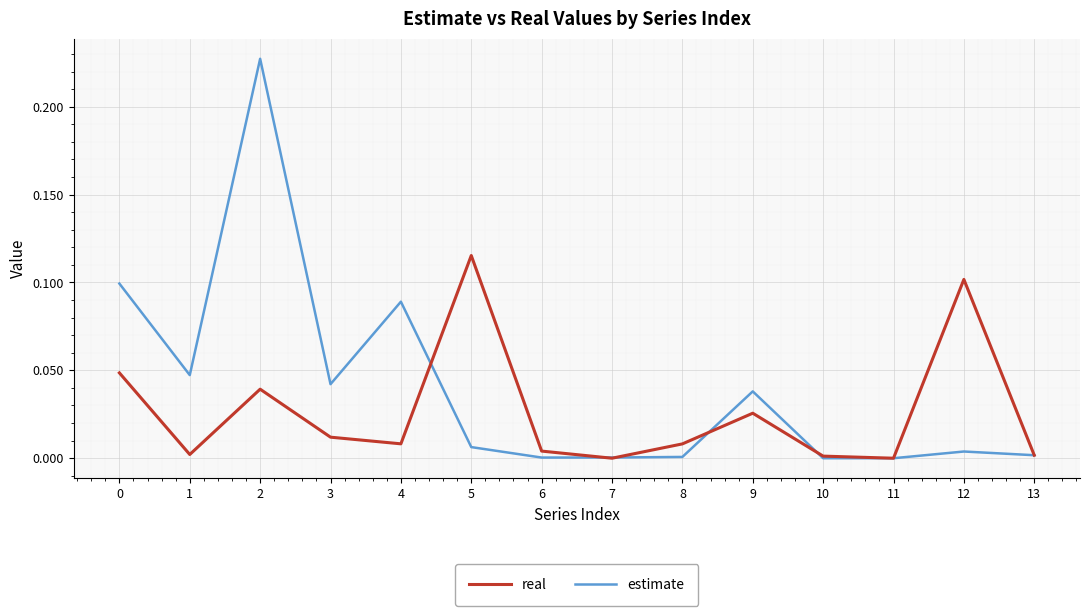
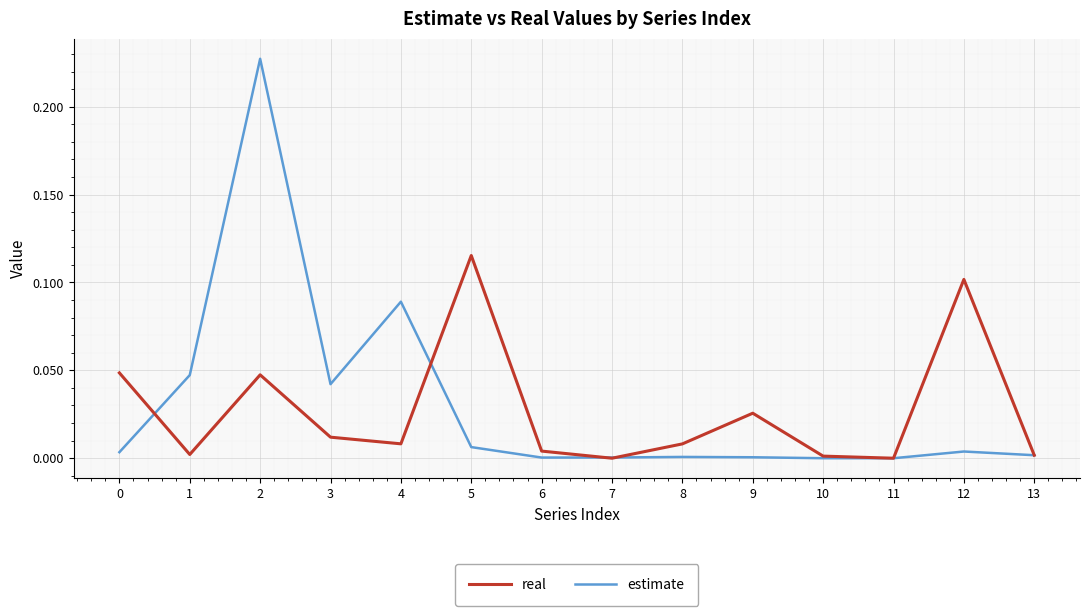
  {
    "real": {
      "0": 0.049,
      "1": 0.002,
-     "2": 0.039,
+     "2": 0.047,
      "3": 0.012,
      "4": 0.008,
      "5": 0.115,
      "6": 0.004,
      "8": 0.008,
      "9": 0.026,
      "12": 0.102
    },
    "estimate": {
-     "0": 0.099,
+     "0": 0.003,
      "1": 0.047,
      "2": 0.227,
      "3": 0.042,
      "4": 0.089,
      "5": 0.006,
      "6": 0.000,
      "8": 0.001,
-     "9": 0.038,
+     "9": 0.001,
      "12": 0.004
    }
  }
